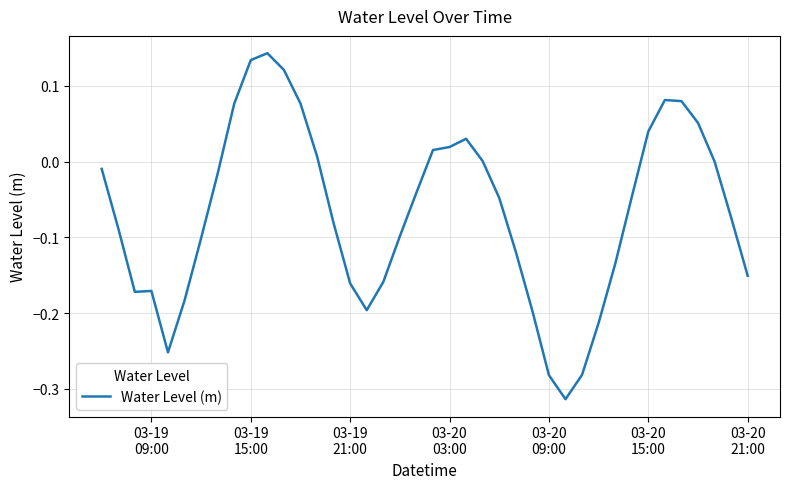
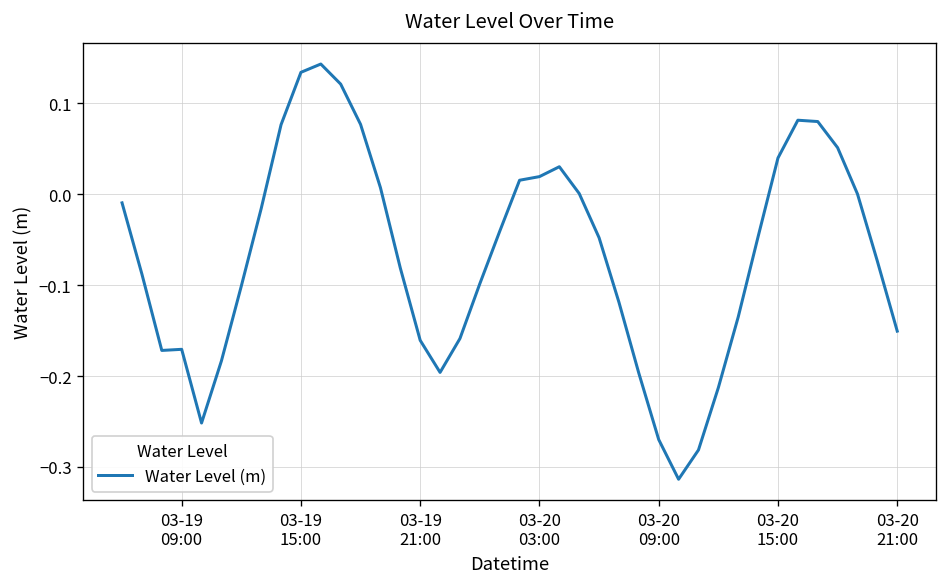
  {
    "03-19 09:00": -0.17,
    "03-19 15:00": 0.13,
    "03-19 21:00": -0.16,
    "03-20 03:00": 0.02,
-   "03-20 09:00": -0.28,
+   "03-20 09:00": -0.27,
    "03-20 15:00": 0.04,
    "03-20 21:00": -0.15
  }
